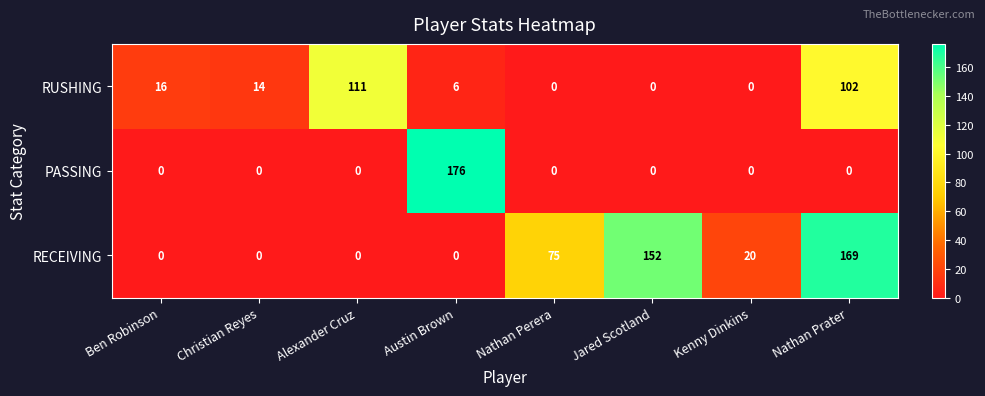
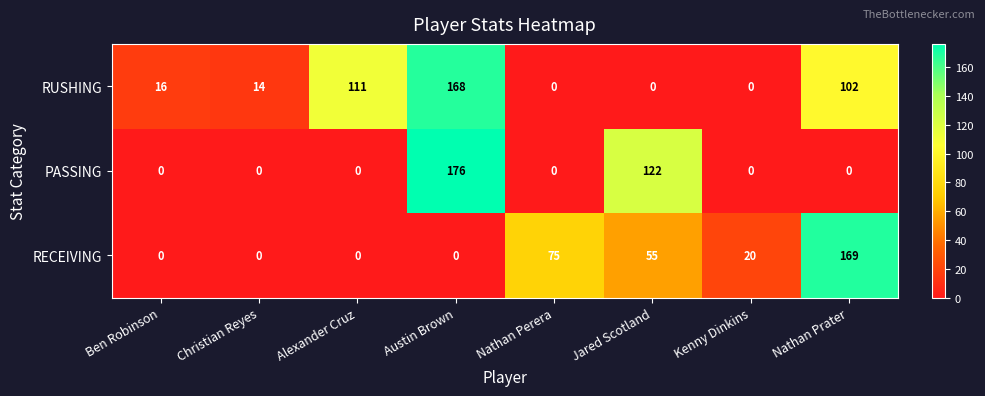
  {
    "RUSHING": {
      "Ben Robinson": 16,
      "Christian Reyes": 14,
      "Alexander Cruz": 111,
-     "Austin Brown": 6,
+     "Austin Brown": 168,
      "Nathan Perera": 0,
      "Jared Scotland": 0,
      "Kenny Dinkins": 0,
      "Nathan Prater": 102
    },
    "PASSING": {
      "Ben Robinson": 0,
      "Christian Reyes": 0,
      "Alexander Cruz": 0,
      "Austin Brown": 176,
      "Nathan Perera": 0,
-     "Jared Scotland": 0,
+     "Jared Scotland": 122,
      "Kenny Dinkins": 0,
      "Nathan Prater": 0
    },
    "RECEIVING": {
      "Ben Robinson": 0,
      "Christian Reyes": 0,
      "Alexander Cruz": 0,
      "Austin Brown": 0,
      "Nathan Perera": 75,
-     "Jared Scotland": 152,
+     "Jared Scotland": 55,
      "Kenny Dinkins": 20,
      "Nathan Prater": 169
    }
  }
